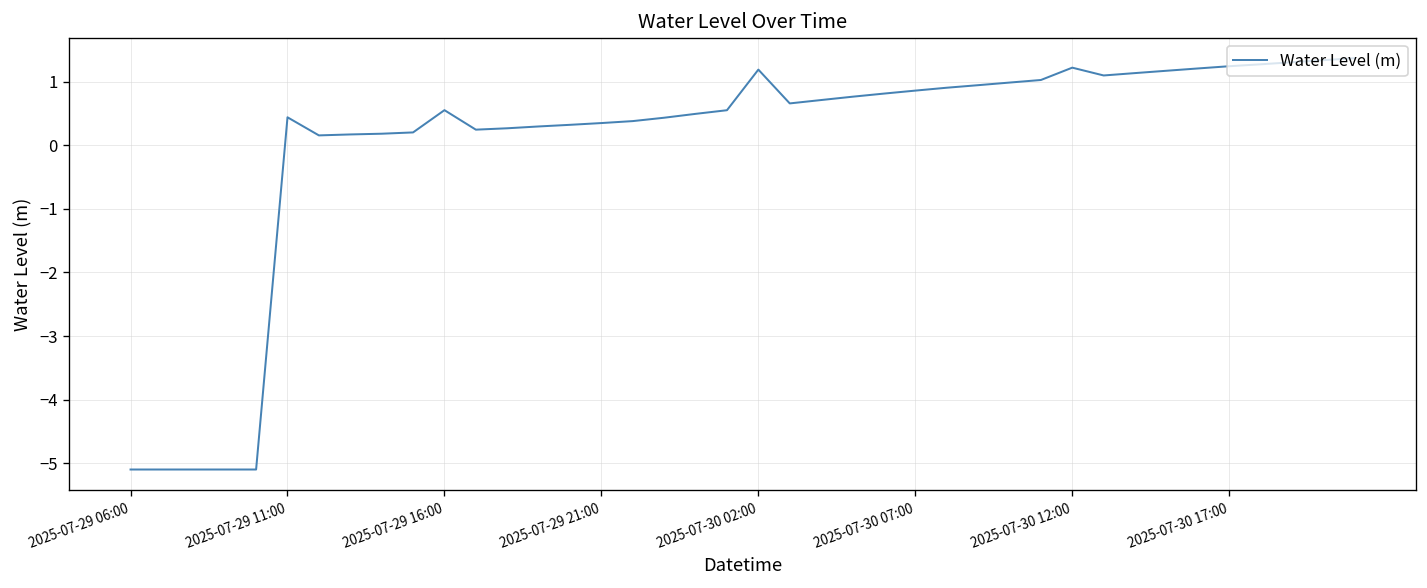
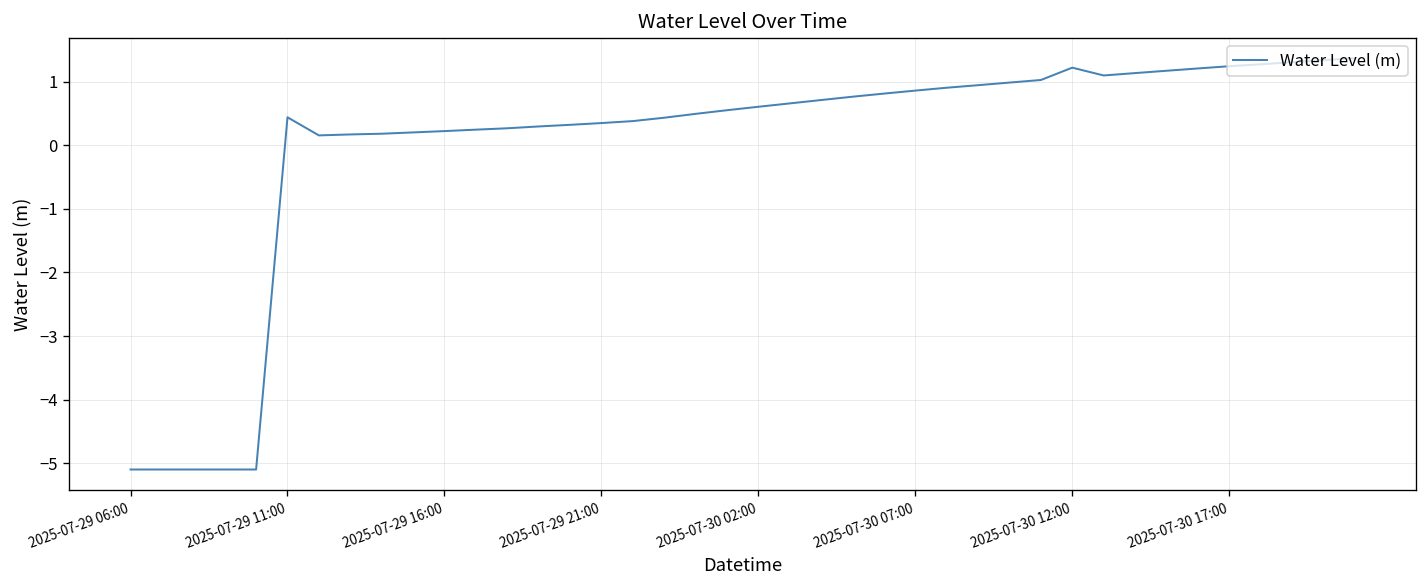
  {
    "2025-07-29 06:00": -5.1,
    "2025-07-29 11:00": 0.4,
-   "2025-07-29 16:00": 0.6,
+   "2025-07-29 16:00": 0.2,
    "2025-07-29 21:00": 0.4,
-   "2025-07-30 02:00": 1.2,
+   "2025-07-30 02:00": 0.6,
    "2025-07-30 07:00": 0.9,
    "2025-07-30 12:00": 1.2
  }
